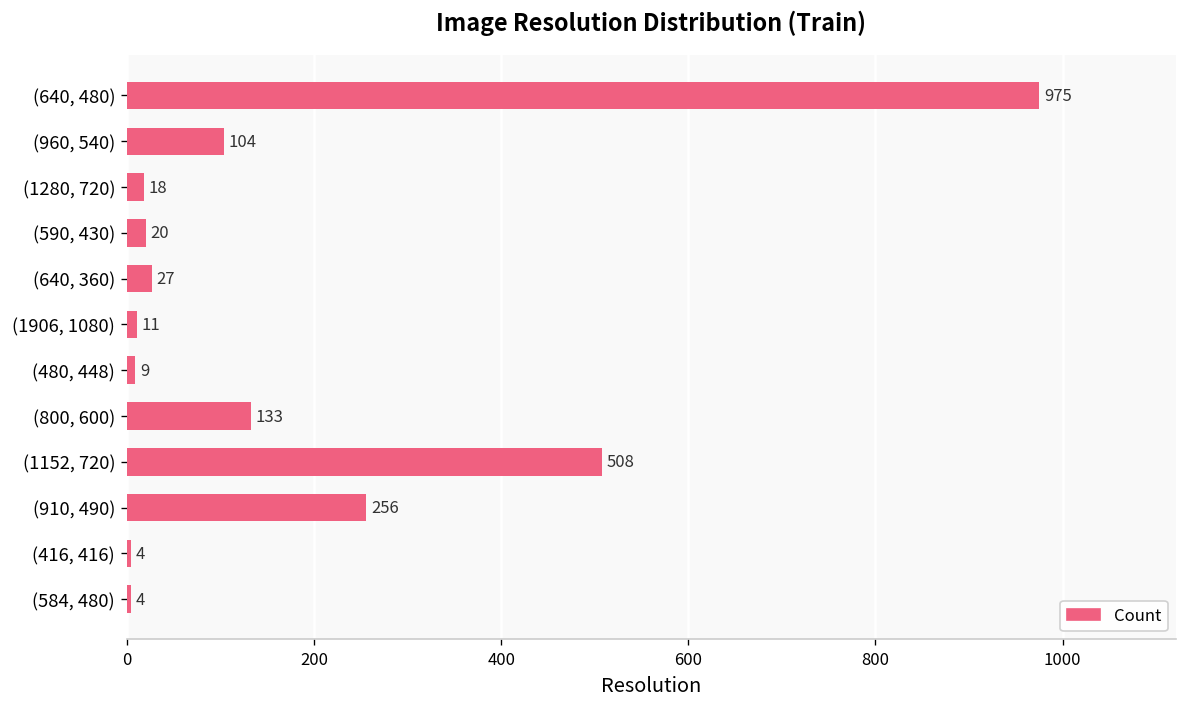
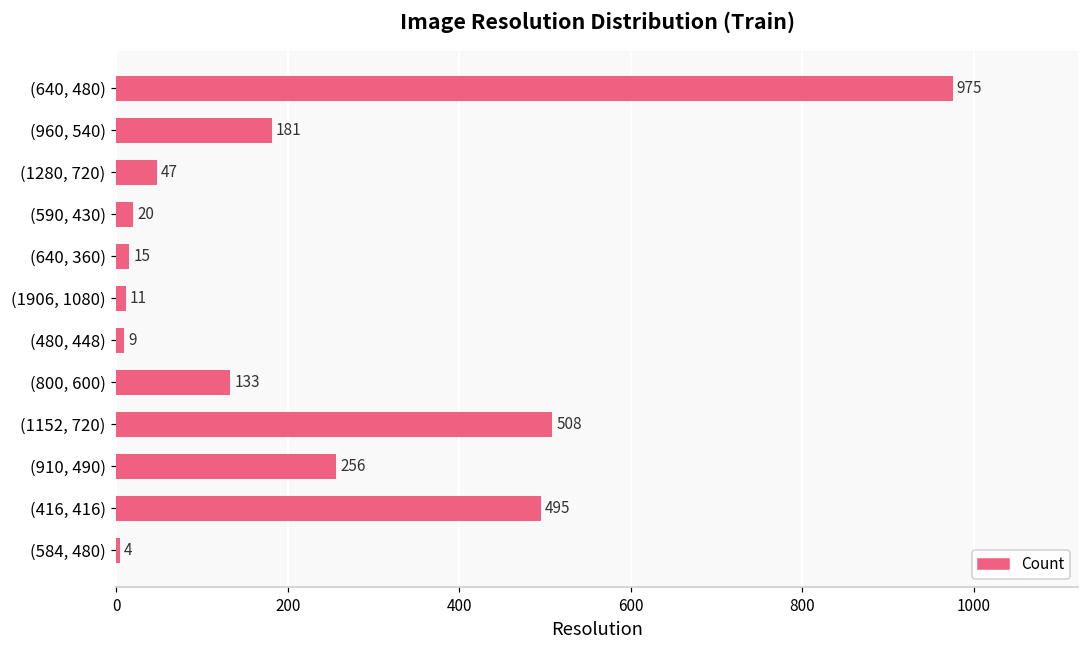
  {
    "(640, 480)": 975,
-   "(960, 540)": 104,
-   "(1280, 720)": 18,
+   "(960, 540)": 181,
+   "(1280, 720)": 47,
    "(590, 430)": 20,
-   "(640, 360)": 27,
+   "(640, 360)": 15,
    "(1906, 1080)": 11,
    "(480, 448)": 9,
    "(800, 600)": 133,
    "(1152, 720)": 508,
    "(910, 490)": 256,
-   "(416, 416)": 4,
+   "(416, 416)": 495,
    "(584, 480)": 4
  }
